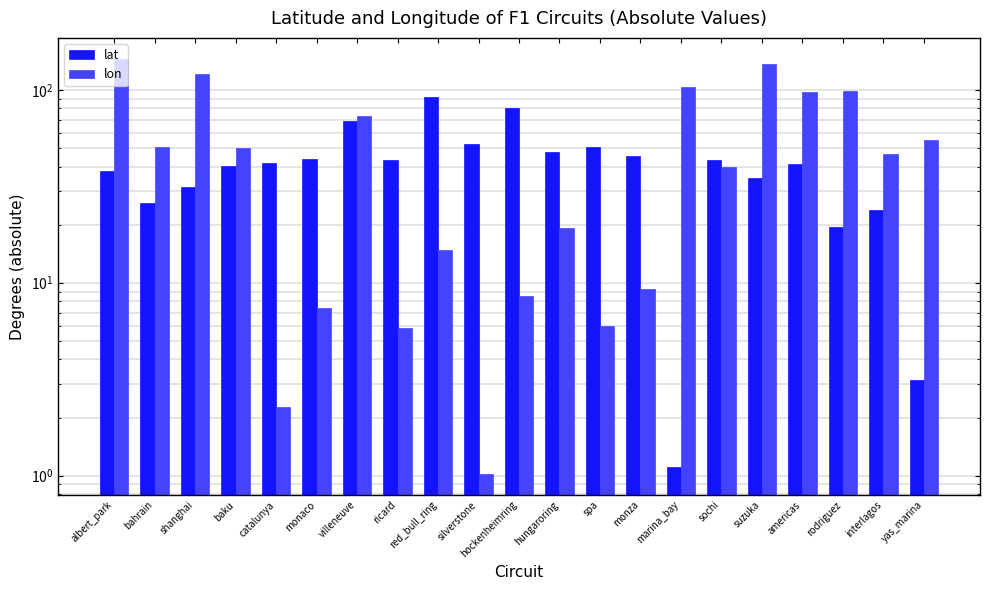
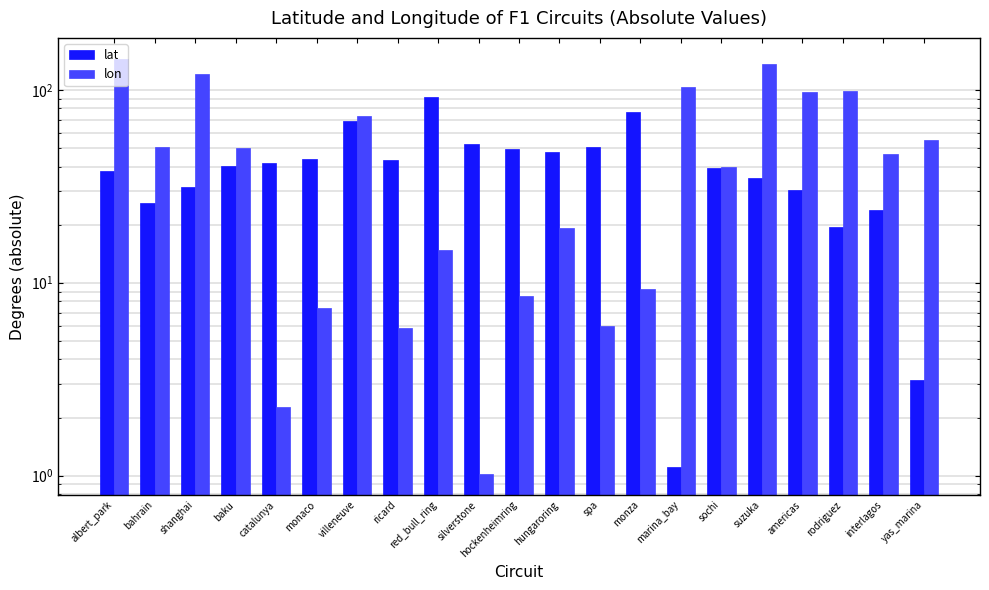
  {
    "lat": {
      "albert_park": 38,
      "bahrain": 26,
      "shanghai": 31,
      "baku": 40,
      "catalunya": 42,
      "monaco": 44,
      "villeneuve": 69,
      "ricard": 43,
      "red_bull_ring": 90,
      "silverstone": 52,
-     "hockenheimring": 80,
+     "hockenheimring": 49,
      "hungaroring": 48,
      "spa": 50,
-     "monza": 46,
+     "monza": 77,
      "marina_bay": 1.1,
-     "sochi": 43,
+     "sochi": 39,
      "suzuka": 35,
-     "americas": 41,
+     "americas": 30,
      "rodriguez": 19,
      "interlagos": 24,
      "yas_marina": 3.1
    },
    "lon": {
      "bahrain": 51,
      "shanghai": 120,
      "baku": 50,
      "catalunya": 2.3,
      "monaco": 7.4,
      "villeneuve": 74,
      "ricard": 5.8,
      "red_bull_ring": 15,
      "silverstone": 1,
      "hockenheimring": 9,
      "hungaroring": 19,
      "spa": 6,
      "monza": 9,
      "marina_bay": 100,
      "sochi": 40,
      "suzuka": 140,
      "americas": 100,
      "rodriguez": 100,
      "interlagos": 47,
      "yas_marina": 55
    }
  }
